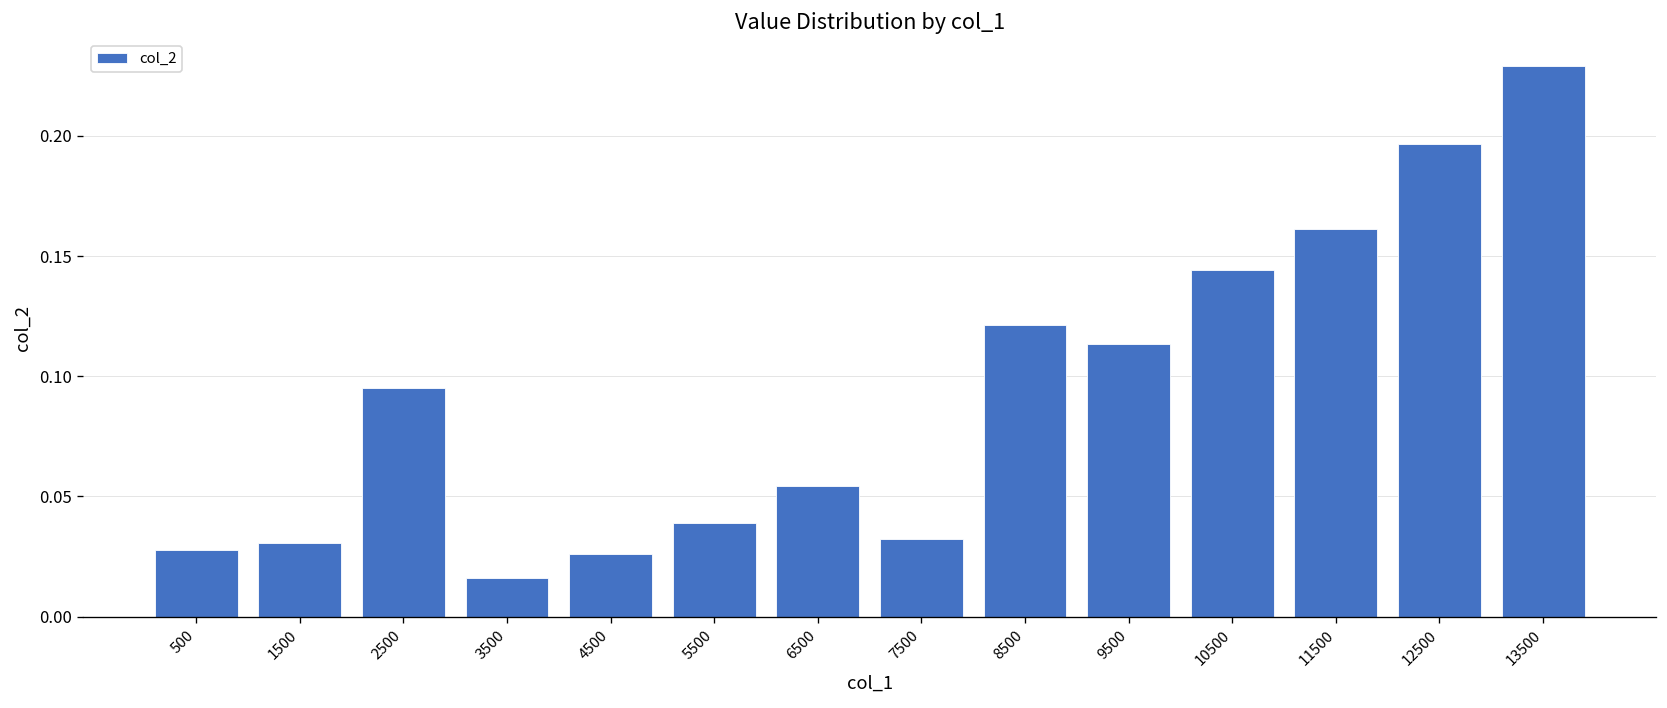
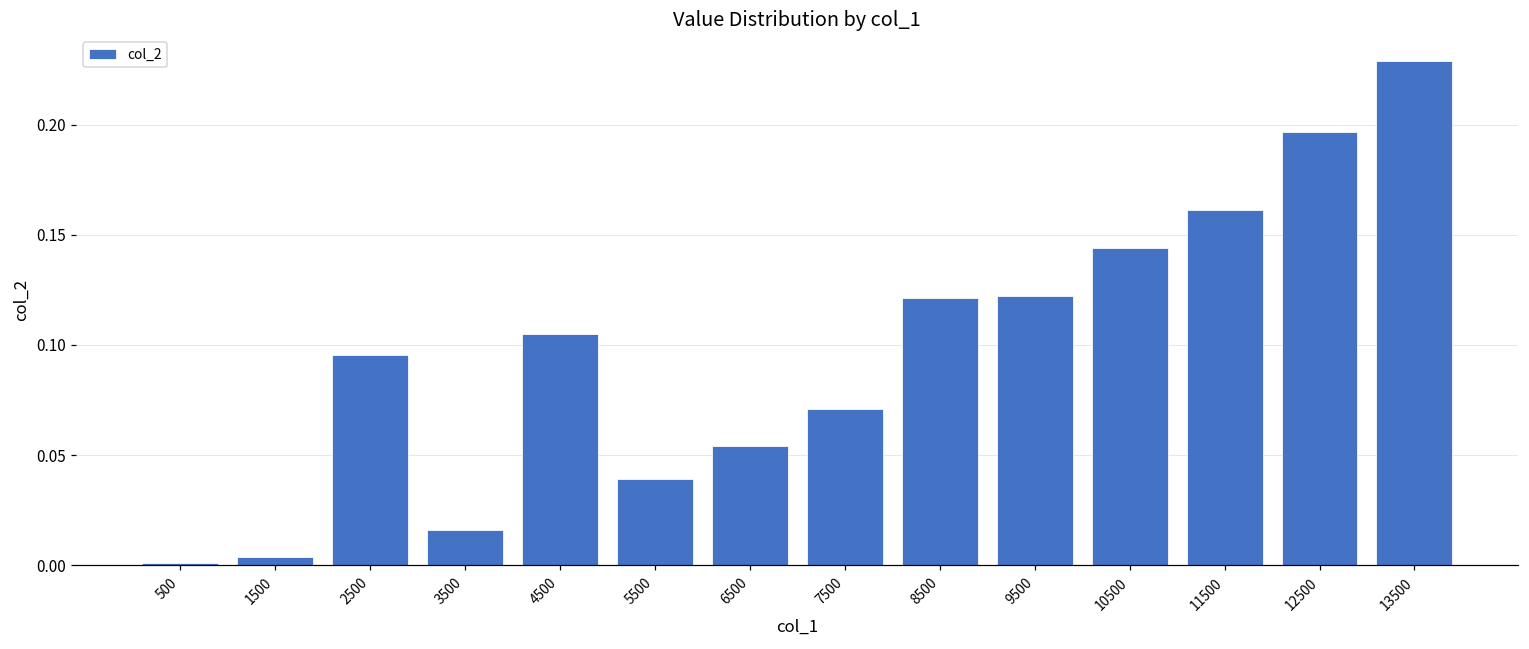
  {
-   "500": 0.028,
-   "1500": 0.030,
+   "500": 0.001,
+   "1500": 0.004,
    "2500": 0.095,
    "3500": 0.016,
-   "4500": 0.026,
+   "4500": 0.105,
    "5500": 0.039,
    "6500": 0.054,
-   "7500": 0.032,
+   "7500": 0.071,
    "8500": 0.121,
-   "9500": 0.114,
+   "9500": 0.122,
    "10500": 0.144,
    "11500": 0.161,
    "12500": 0.197,
    "13500": 0.229
  }
